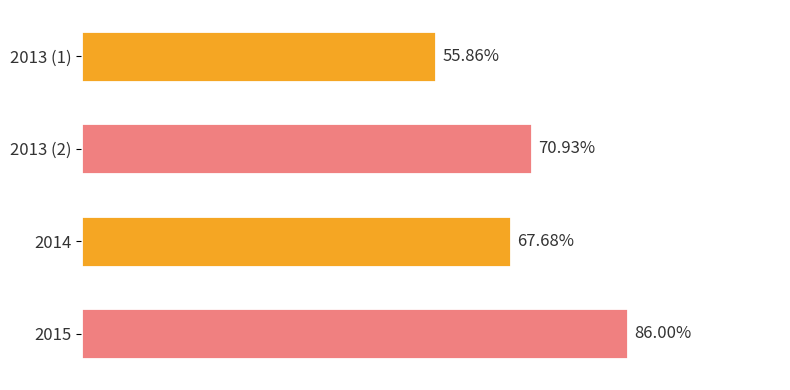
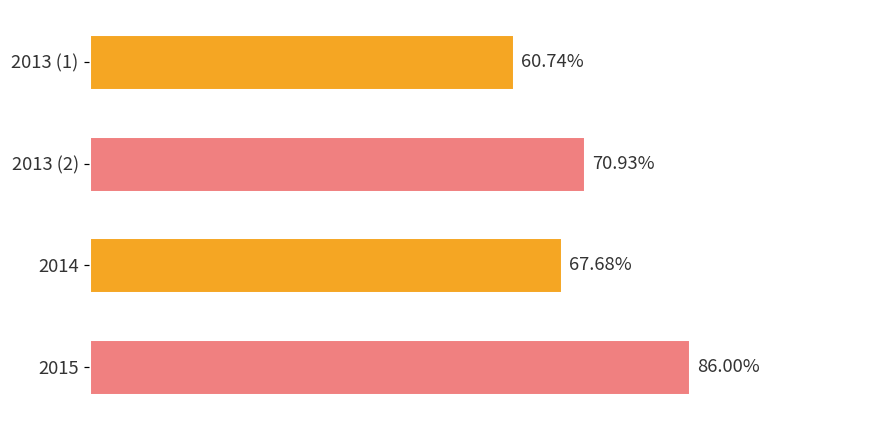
  {
-   "2013 (1)": "55.86%",
+   "2013 (1)": "60.74%",
    "2013 (2)": "70.93%",
    "2014": "67.68%",
    "2015": "86.00%"
  }
